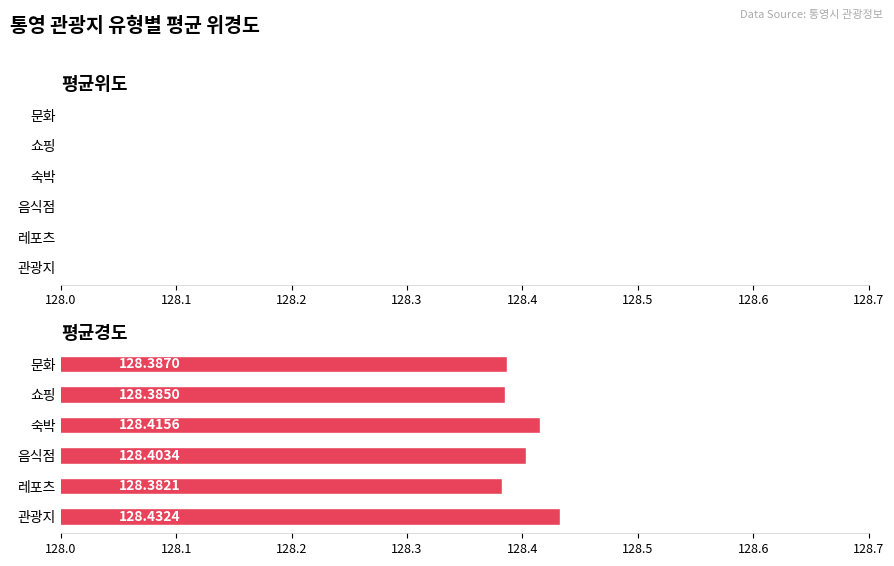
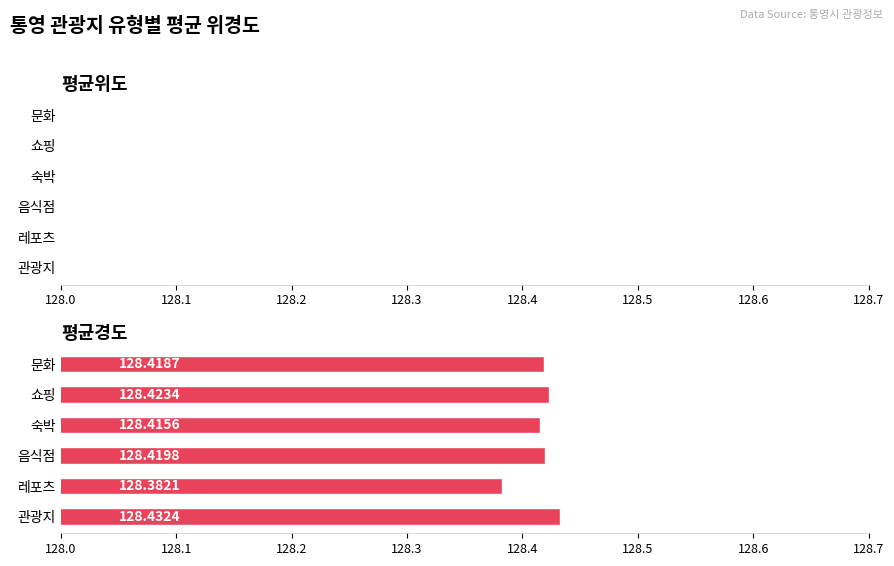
  {
    "평균경도": {
-     "문화": 128.3870,
-     "쇼핑": 128.3850,
+     "문화": 128.4187,
+     "쇼핑": 128.4234,
      "숙박": 128.4156,
-     "음식점": 128.4034,
+     "음식점": 128.4198,
      "레포츠": 128.3821,
      "관광지": 128.4324
    }
  }
